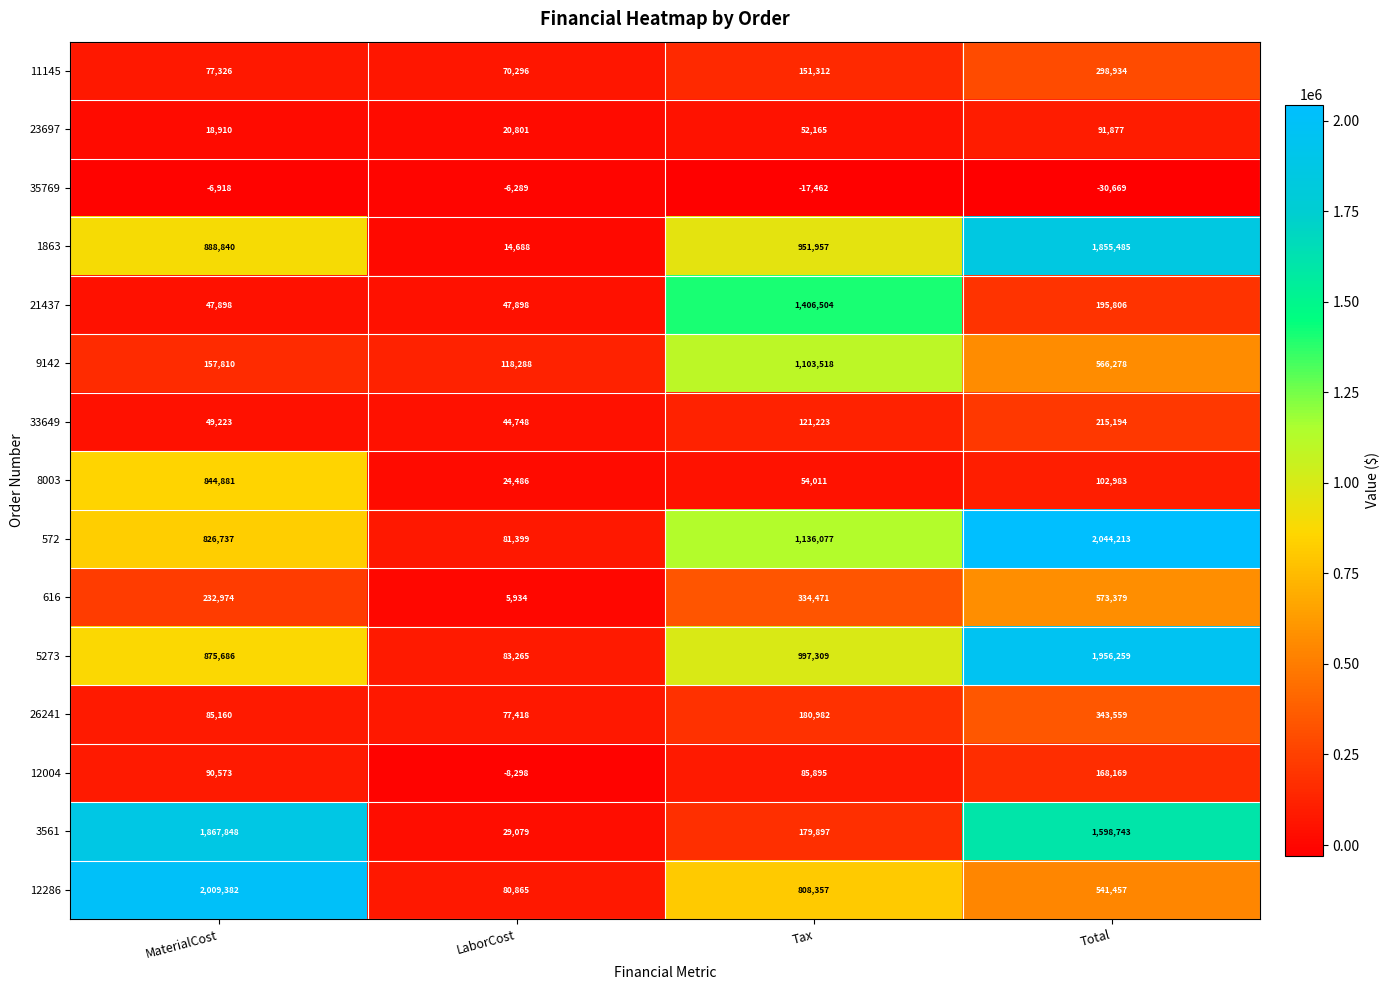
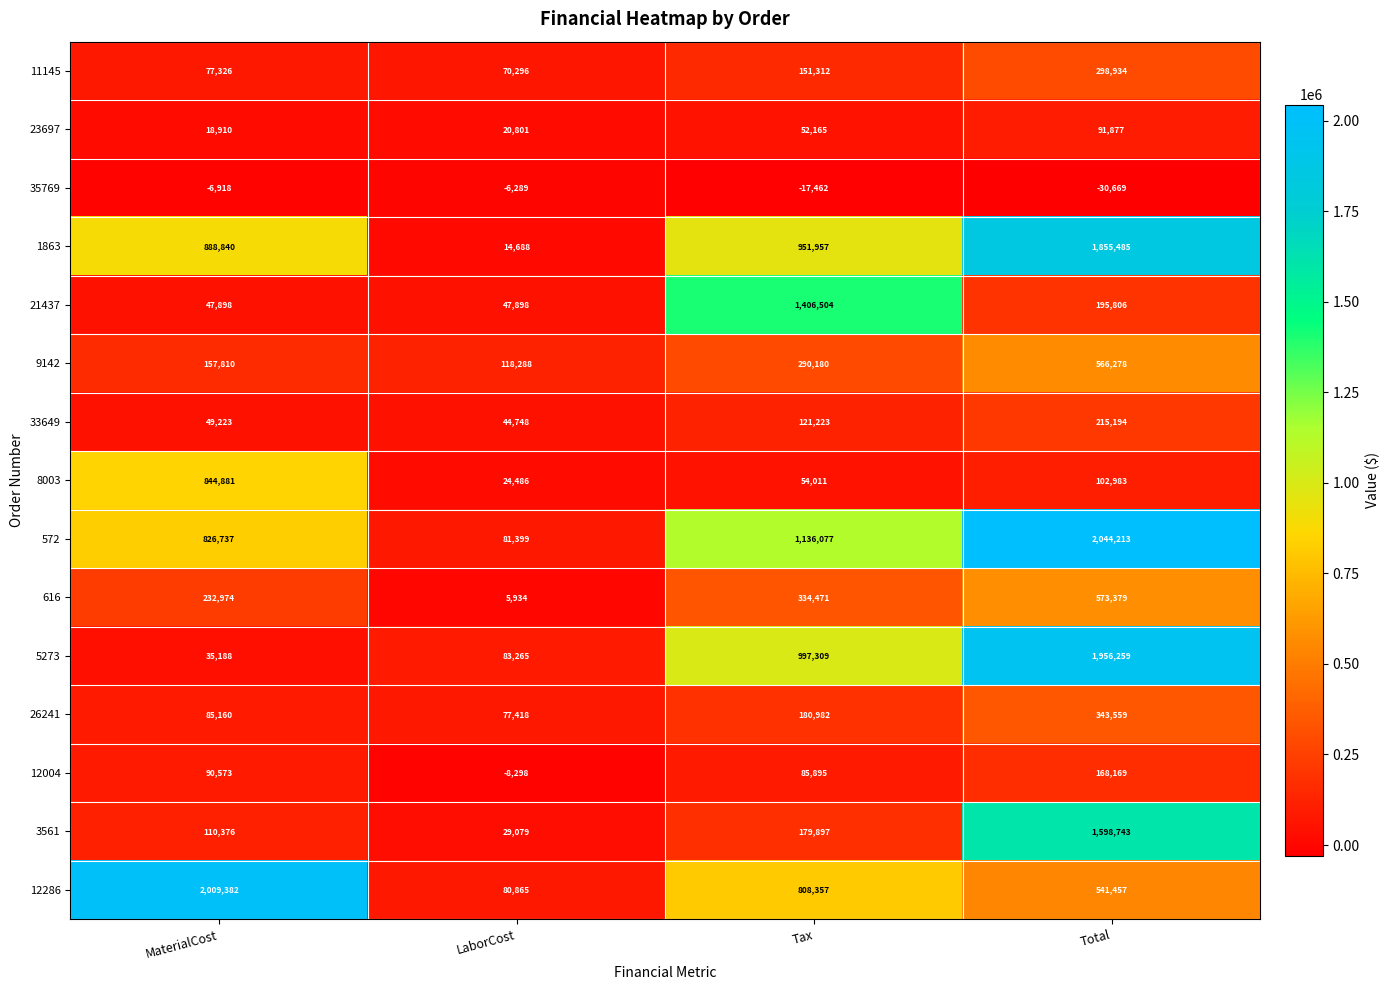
  {
    "11145": {
      "MaterialCost": "77,326",
      "LaborCost": "70,296",
      "Tax": "151,312",
      "Total": "298,934"
    },
    "23697": {
      "MaterialCost": "18,910",
      "LaborCost": "20,801",
      "Tax": "52,165",
      "Total": "91,877"
    },
    "35769": {
      "MaterialCost": "-6,918",
      "LaborCost": "-6,289",
      "Tax": "-17,462",
      "Total": "-30,669"
    },
    "1863": {
      "MaterialCost": "888,840",
      "LaborCost": "14,688",
      "Tax": "951,957",
      "Total": "1,855,485"
    },
    "21437": {
      "MaterialCost": "47,898",
      "LaborCost": "47,898",
      "Tax": "1,406,504",
      "Total": "195,806"
    },
    "9142": {
      "MaterialCost": "157,810",
      "LaborCost": "118,288",
-     "Tax": "1,103,518",
+     "Tax": "290,180",
      "Total": "566,278"
    },
    "33649": {
      "MaterialCost": "49,223",
      "LaborCost": "44,748",
      "Tax": "121,223",
      "Total": "215,194"
    },
    "8003": {
      "MaterialCost": "844,881",
      "LaborCost": "24,486",
      "Tax": "54,011",
      "Total": "102,983"
    },
    "572": {
      "MaterialCost": "826,737",
      "LaborCost": "81,399",
      "Tax": "1,136,077",
      "Total": "2,044,213"
    },
    "616": {
      "MaterialCost": "232,974",
      "LaborCost": "5,934",
      "Tax": "334,471",
      "Total": "573,379"
    },
    "5273": {
-     "MaterialCost": "875,686",
+     "MaterialCost": "35,188",
      "LaborCost": "83,265",
      "Tax": "997,309",
      "Total": "1,956,259"
    },
    "26241": {
      "MaterialCost": "85,160",
      "LaborCost": "77,418",
      "Tax": "180,982",
      "Total": "343,559"
    },
    "12004": {
      "MaterialCost": "90,573",
      "LaborCost": "-8,298",
      "Tax": "85,895",
      "Total": "168,169"
    },
    "3561": {
-     "MaterialCost": "1,867,848",
+     "MaterialCost": "110,376",
      "LaborCost": "29,079",
      "Tax": "179,897",
      "Total": "1,598,743"
    },
    "12286": {
      "MaterialCost": "2,009,382",
      "LaborCost": "80,865",
      "Tax": "808,357",
      "Total": "541,457"
    }
  }
